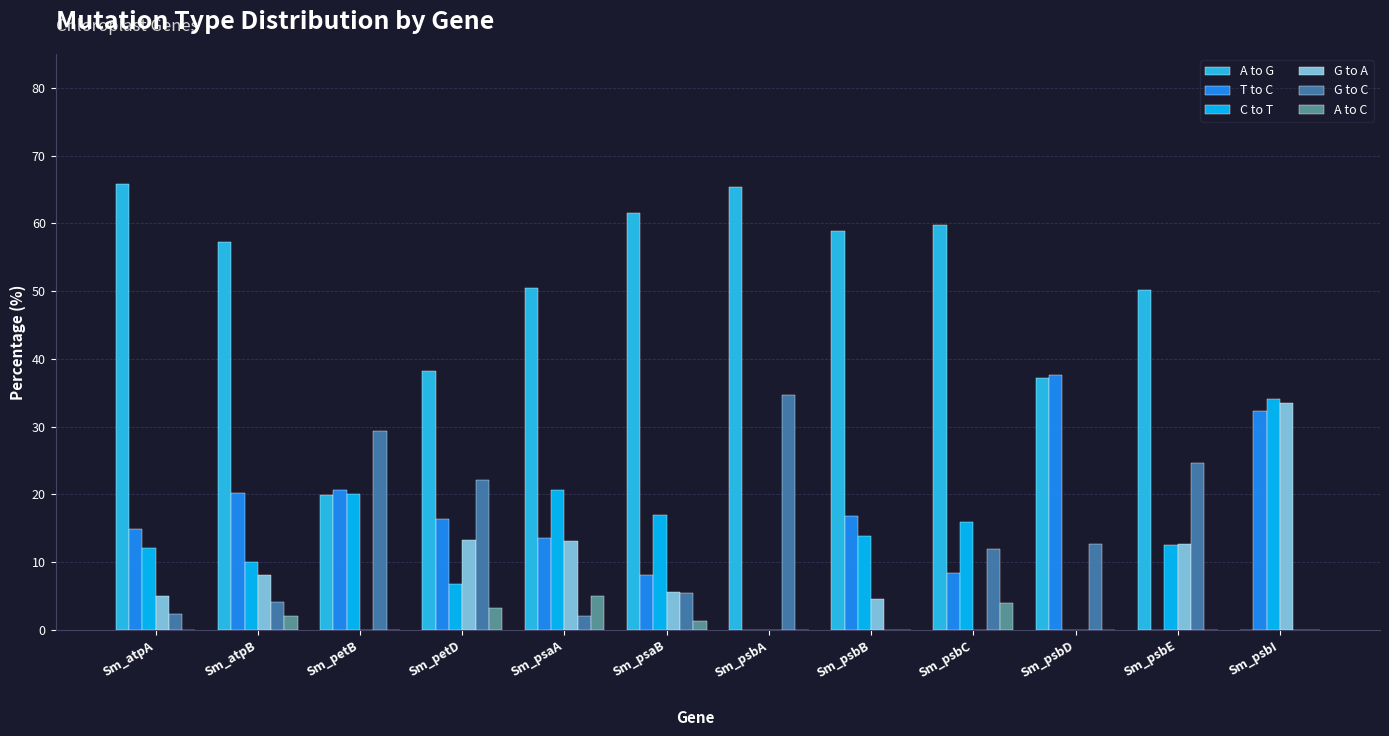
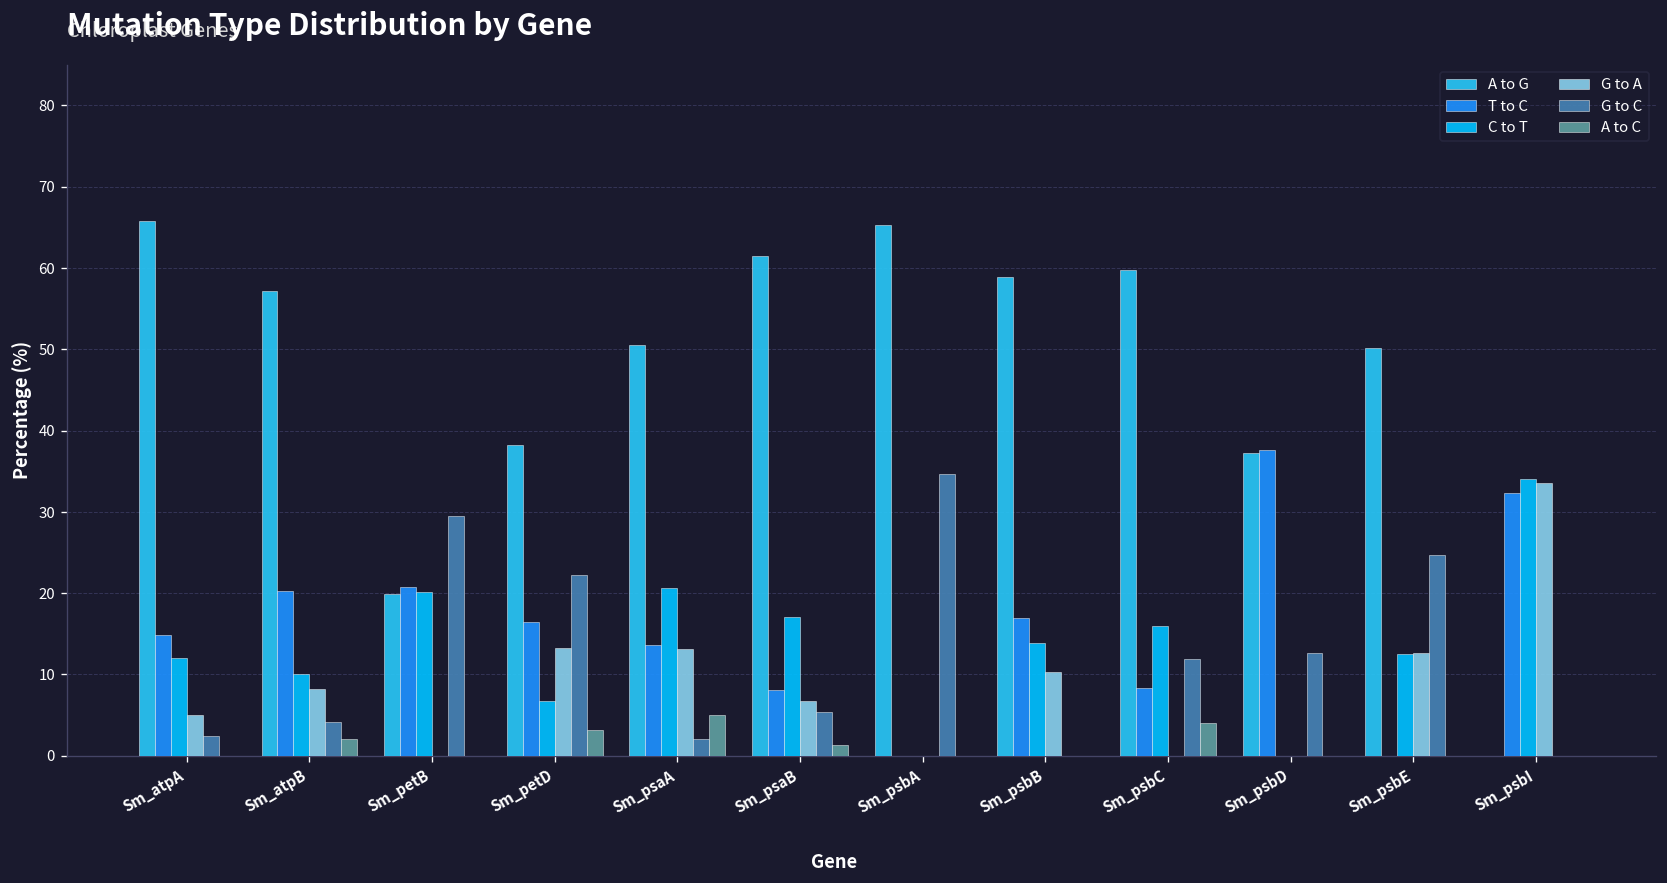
  {
    "G to A": {
      "Sm_atpA": 5,
      "Sm_atpB": 8,
      "Sm_petB": 0,
      "Sm_petD": 13,
      "Sm_psaA": 13,
-     "Sm_psaB": 6,
+     "Sm_psaB": 7,
      "Sm_psbA": 0,
-     "Sm_psbB": 5,
+     "Sm_psbB": 10,
      "Sm_psbC": 0,
      "Sm_psbD": 0,
      "Sm_psbE": 13,
      "Sm_psbI": 34
    }
  }
